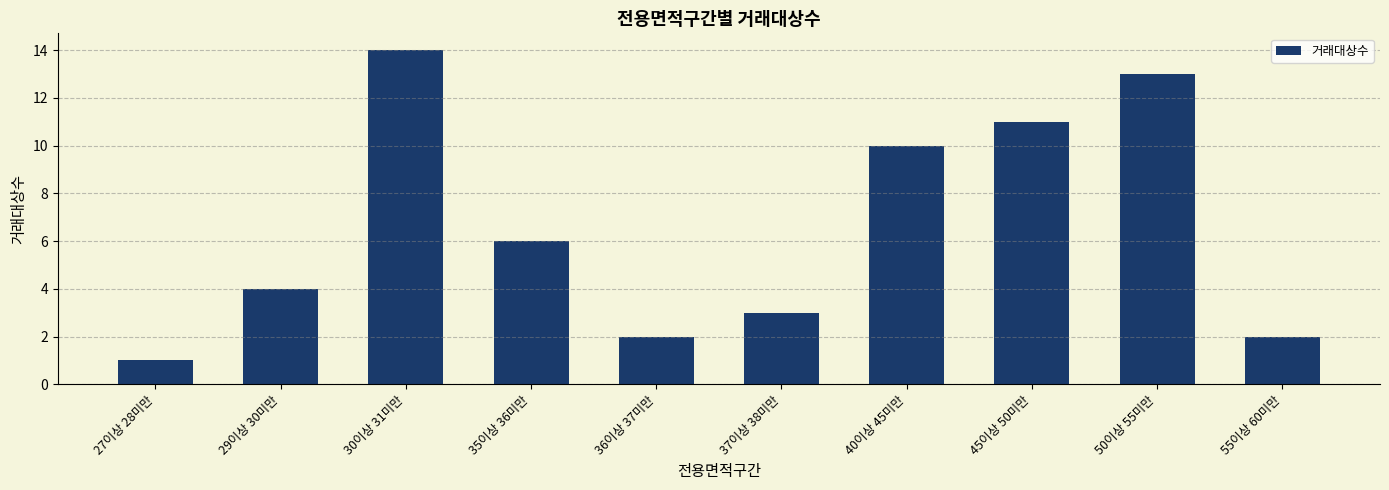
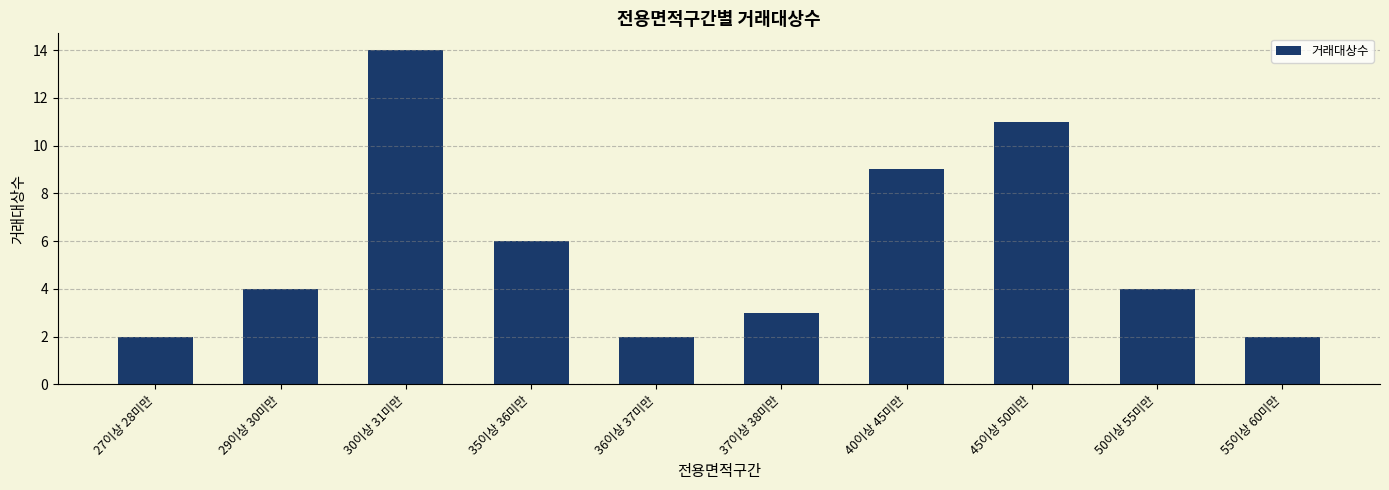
  {
-   "27이상 28미만": 1,
+   "27이상 28미만": 2,
    "29이상 30미만": 4,
    "30이상 31미만": 14,
    "35이상 36미만": 6,
    "36이상 37미만": 2,
    "37이상 38미만": 3,
-   "40이상 45미만": 10,
+   "40이상 45미만": 9,
    "45이상 50미만": 11,
-   "50이상 55미만": 13,
+   "50이상 55미만": 4,
    "55이상 60미만": 2
  }
